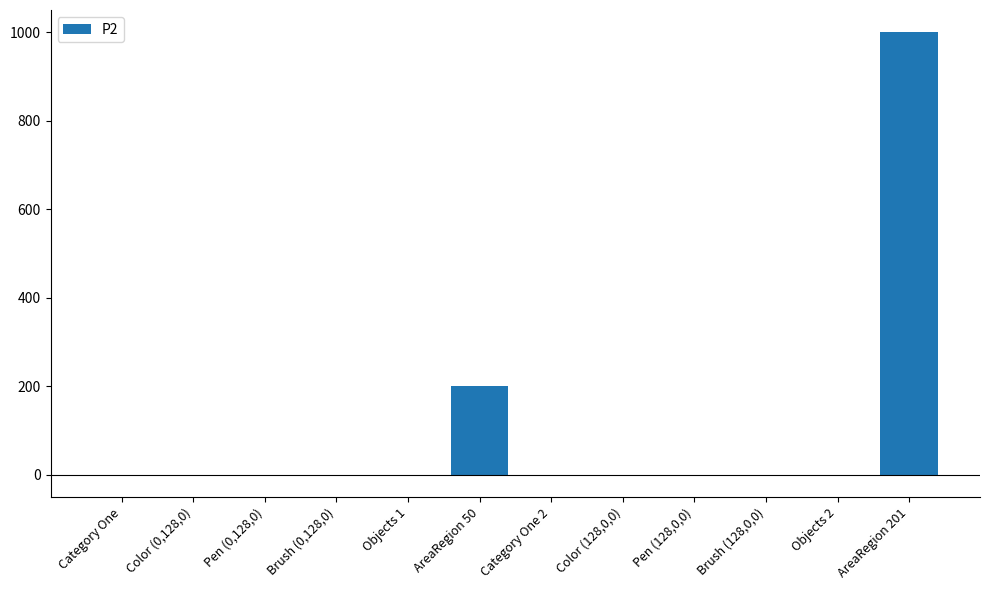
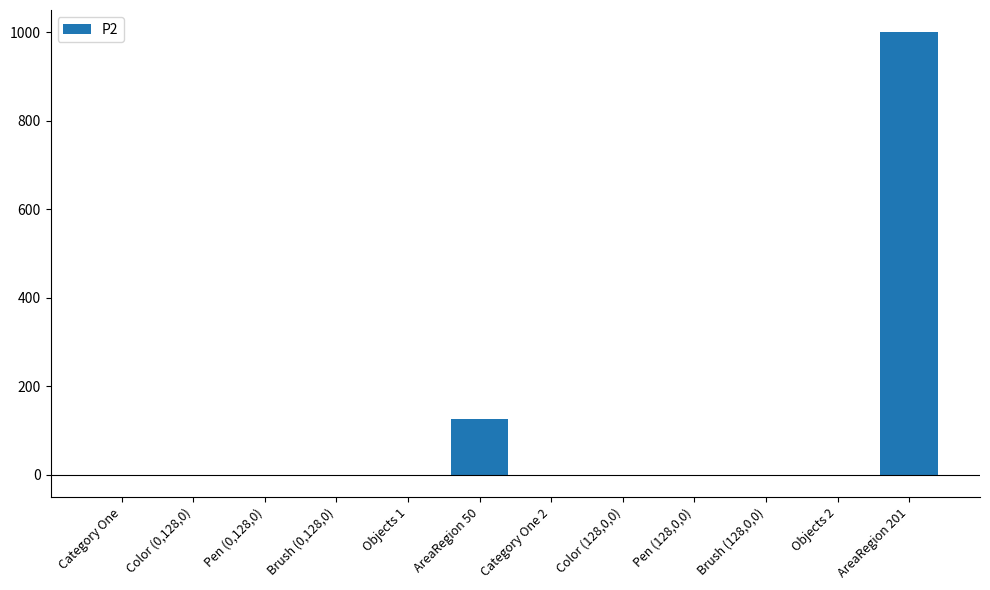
  {
-   "AreaRegion 50": 200,
+   "AreaRegion 50": 130,
    "AreaRegion 201": 1000
  }
